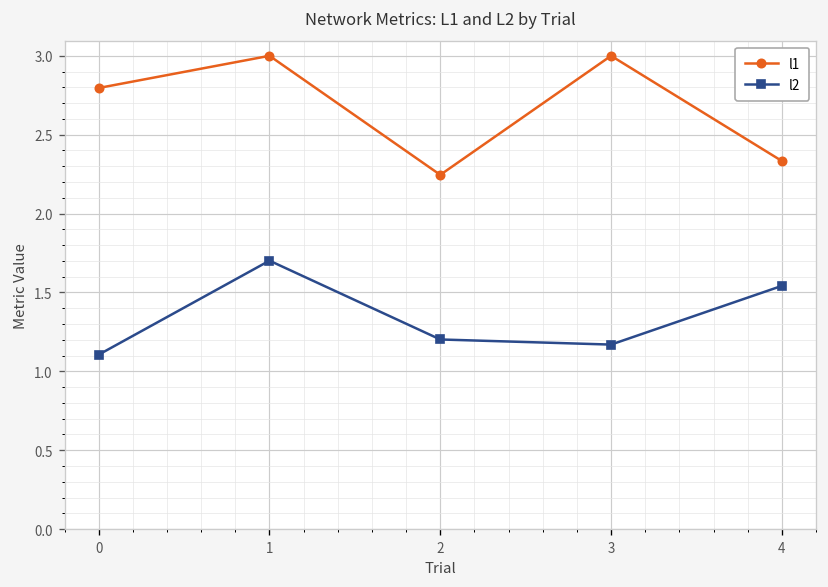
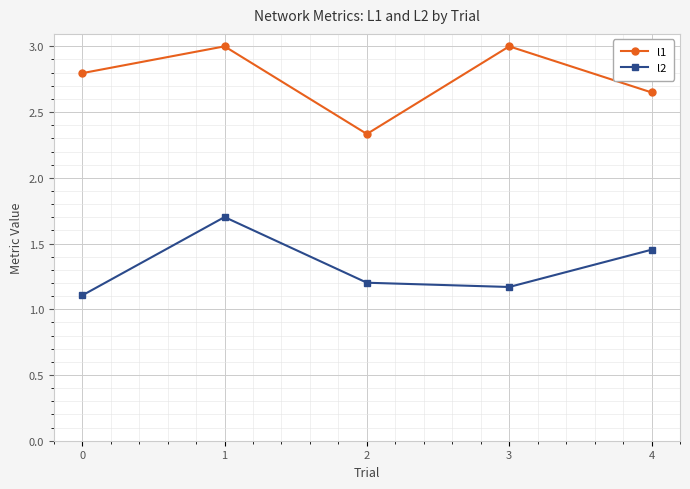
  {
    "l1": {
      "0": 2.80,
      "1": 3.00,
-     "2": 2.25,
+     "2": 2.33,
      "3": 3.00,
-     "4": 2.33
+     "4": 2.65
    },
    "l2": {
      "0": 1.11,
      "1": 1.70,
      "2": 1.20,
      "3": 1.17,
-     "4": 1.54
+     "4": 1.45
    }
  }
